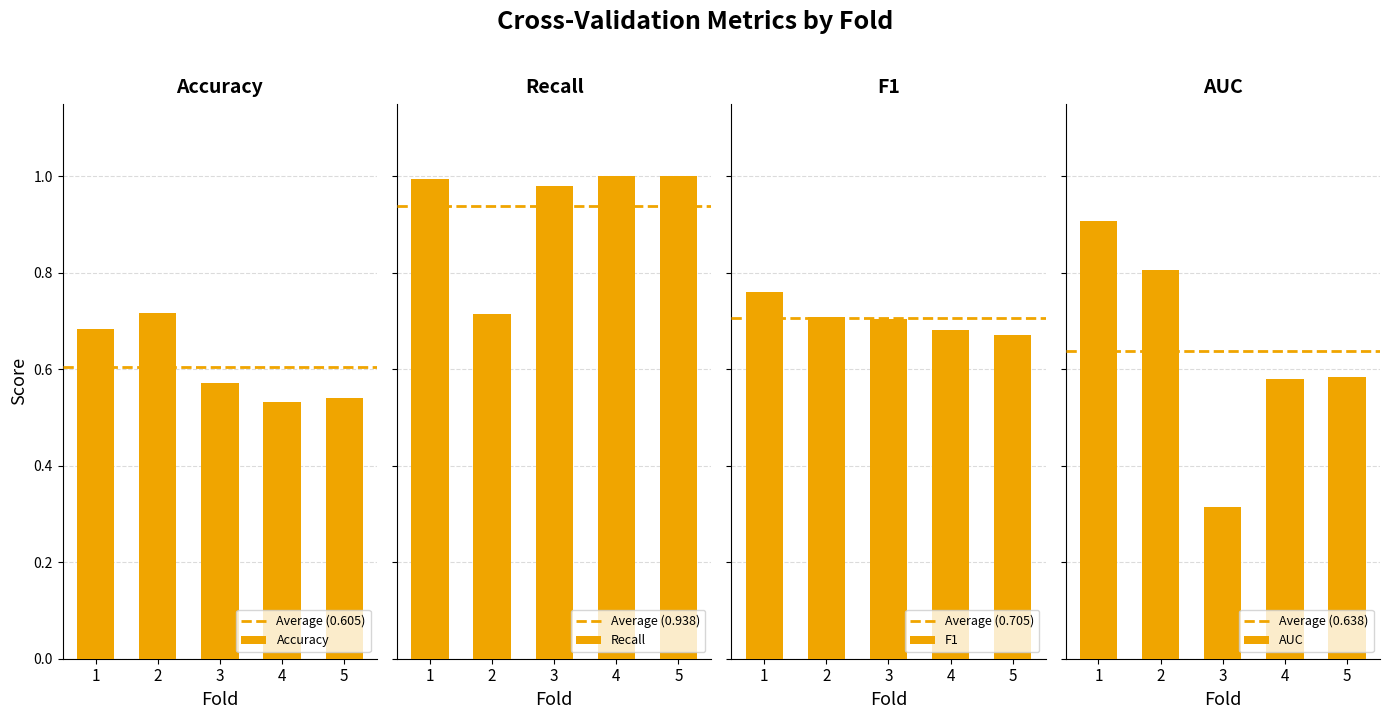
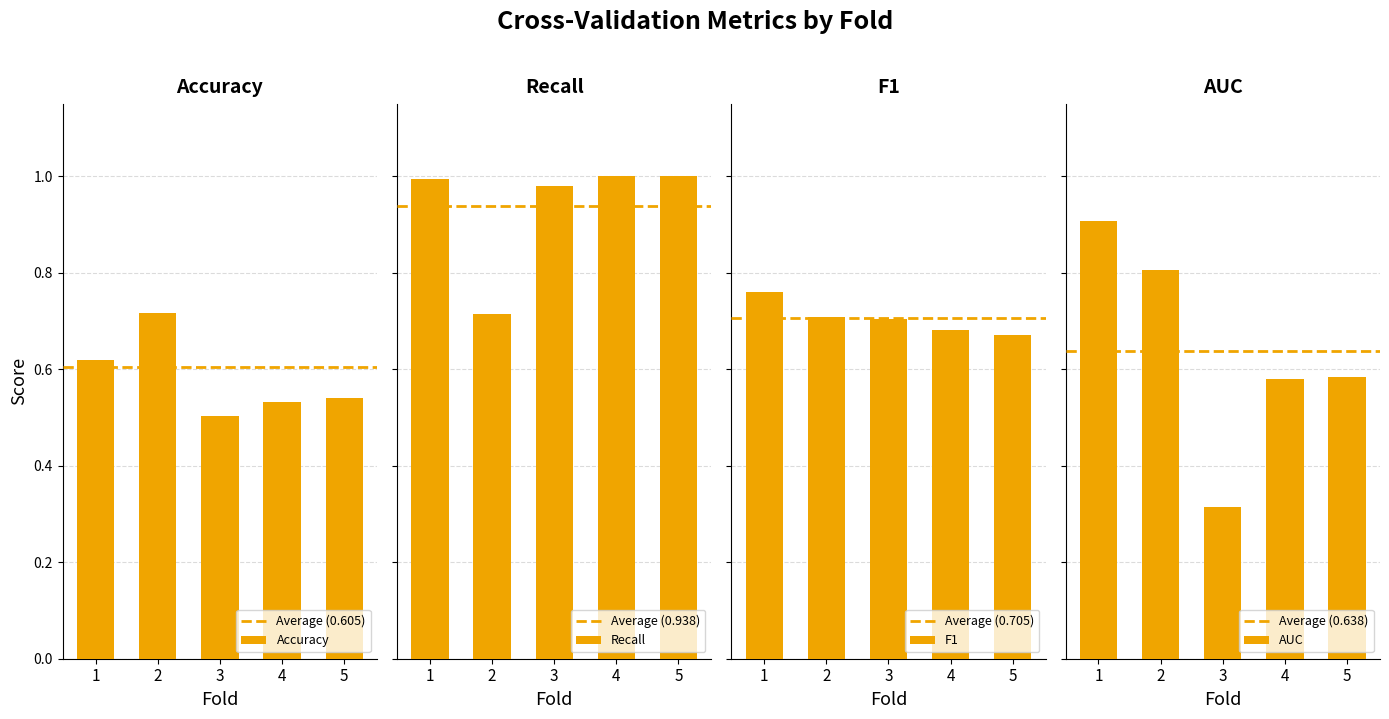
  {
    "Accuracy": {
-     "1": 0.68,
+     "1": 0.62,
      "2": 0.72,
-     "3": 0.57,
+     "3": 0.50,
      "4": 0.53,
      "5": 0.54
    }
  }
